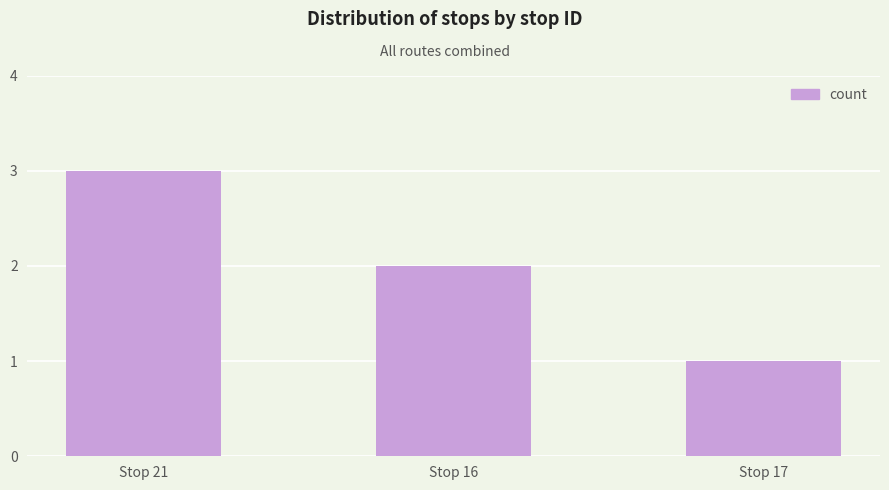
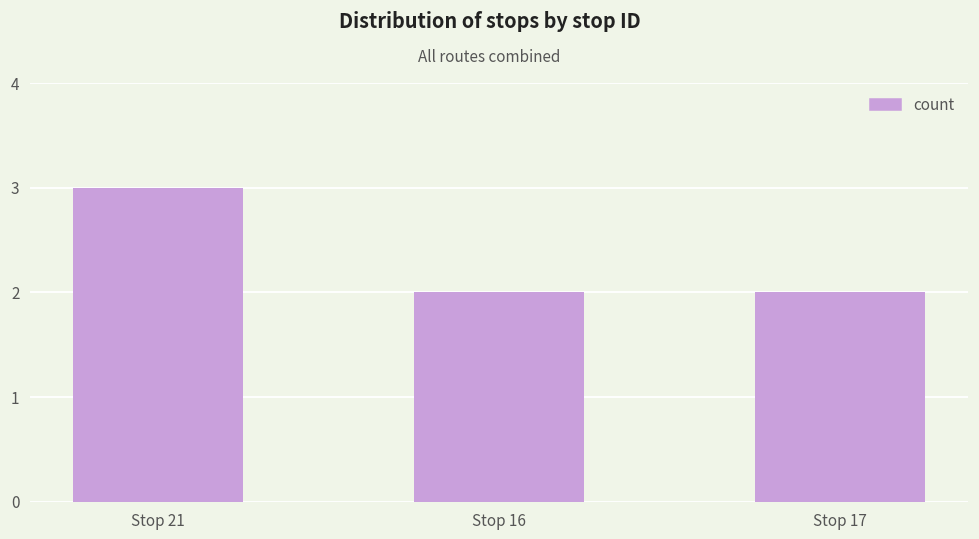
  {
    "Stop 21": 3,
    "Stop 16": 2,
-   "Stop 17": 1
+   "Stop 17": 2
  }
